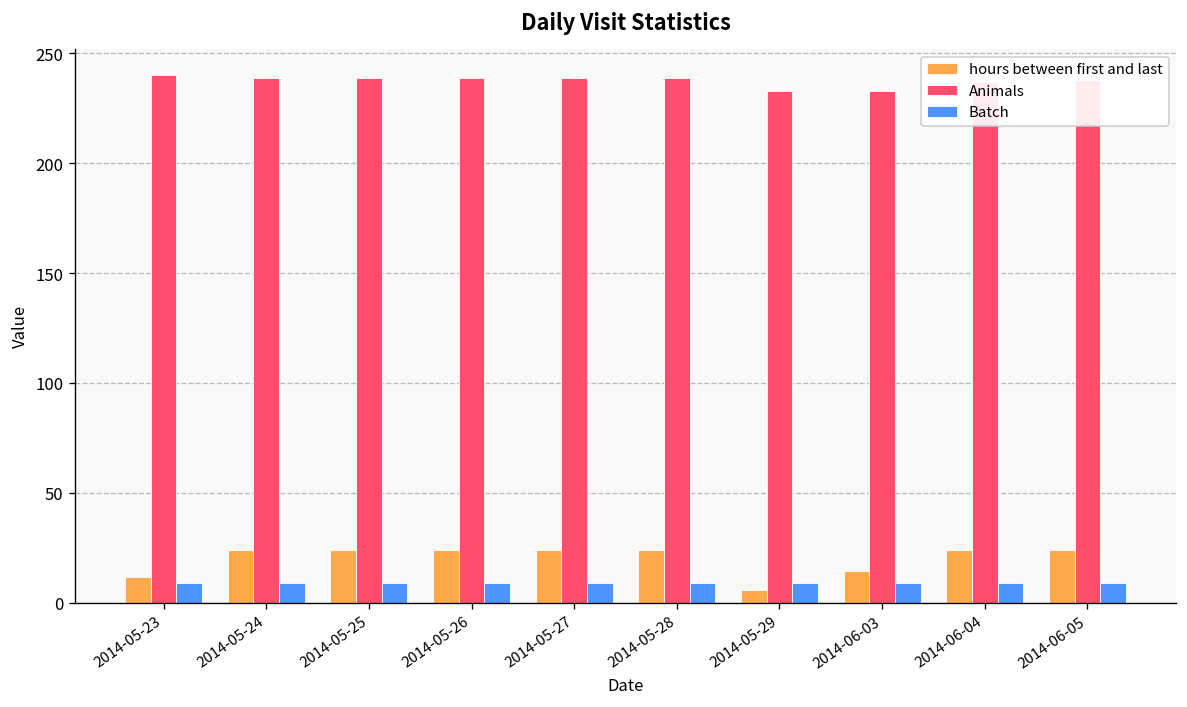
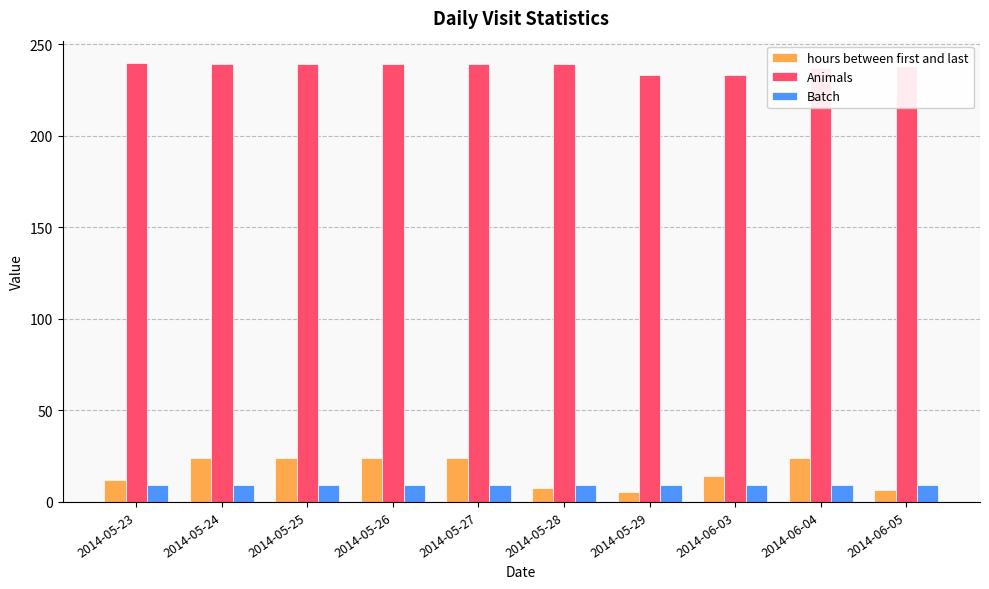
  {
    "hours between first and last": {
      "2014-05-23": 12,
      "2014-05-24": 24,
      "2014-05-25": 24,
      "2014-05-26": 24,
      "2014-05-27": 24,
-     "2014-05-28": 24,
+     "2014-05-28": 7,
      "2014-05-29": 6,
      "2014-06-03": 14,
      "2014-06-04": 24,
-     "2014-06-05": 24
+     "2014-06-05": 6
    },
    "Animals": {
      "2014-05-23": 240,
      "2014-05-24": 239,
      "2014-05-25": 239,
      "2014-05-26": 239,
      "2014-05-27": 239,
      "2014-05-28": 239,
      "2014-05-29": 233,
      "2014-06-03": 233
    },
    "Batch": {
      "2014-05-23": 9,
      "2014-05-24": 9,
      "2014-05-25": 9,
      "2014-05-26": 9,
      "2014-05-27": 9,
      "2014-05-28": 9,
      "2014-05-29": 9,
      "2014-06-03": 9,
      "2014-06-04": 9,
      "2014-06-05": 9
    }
  }
